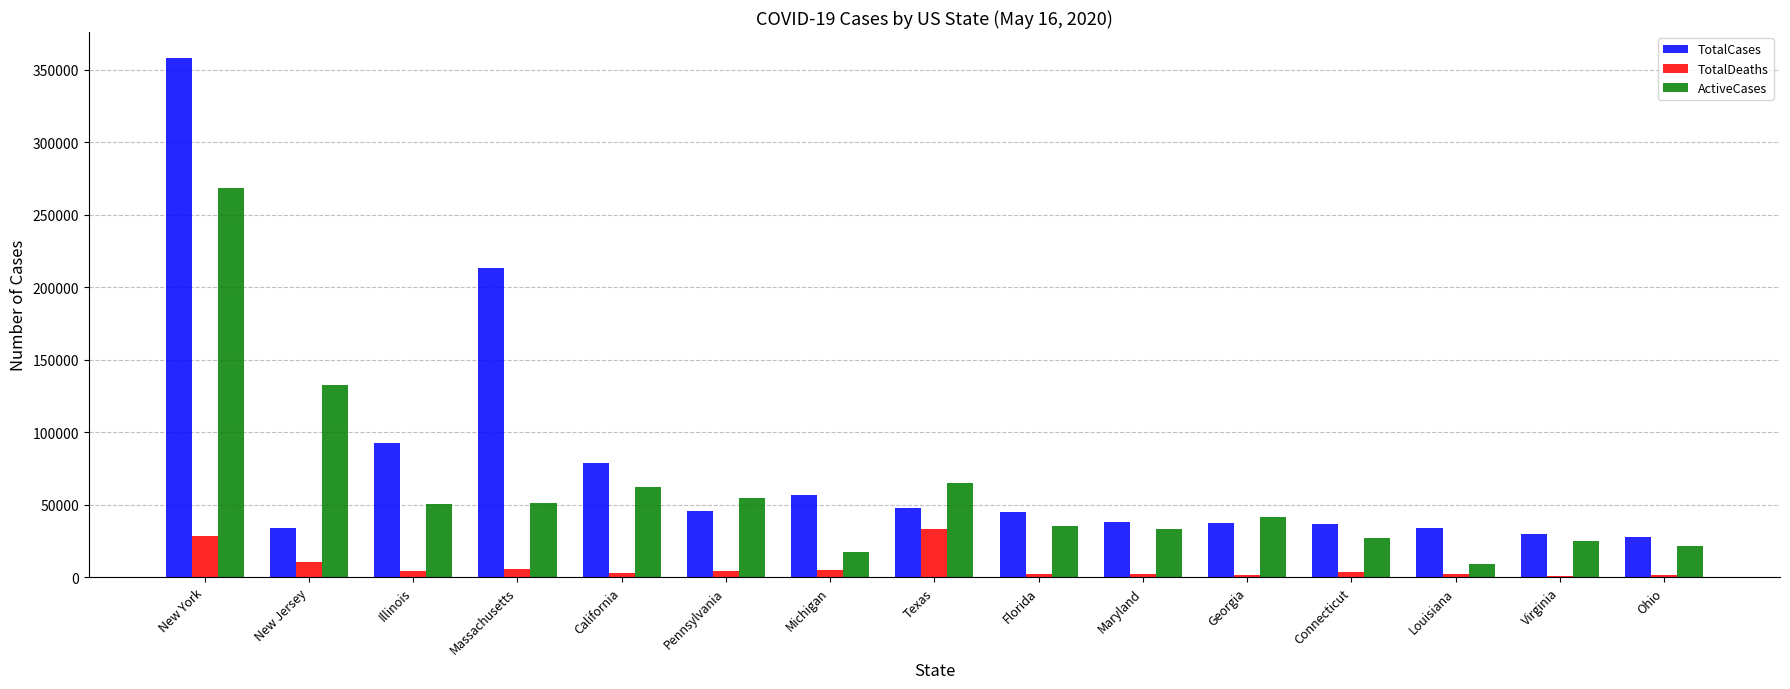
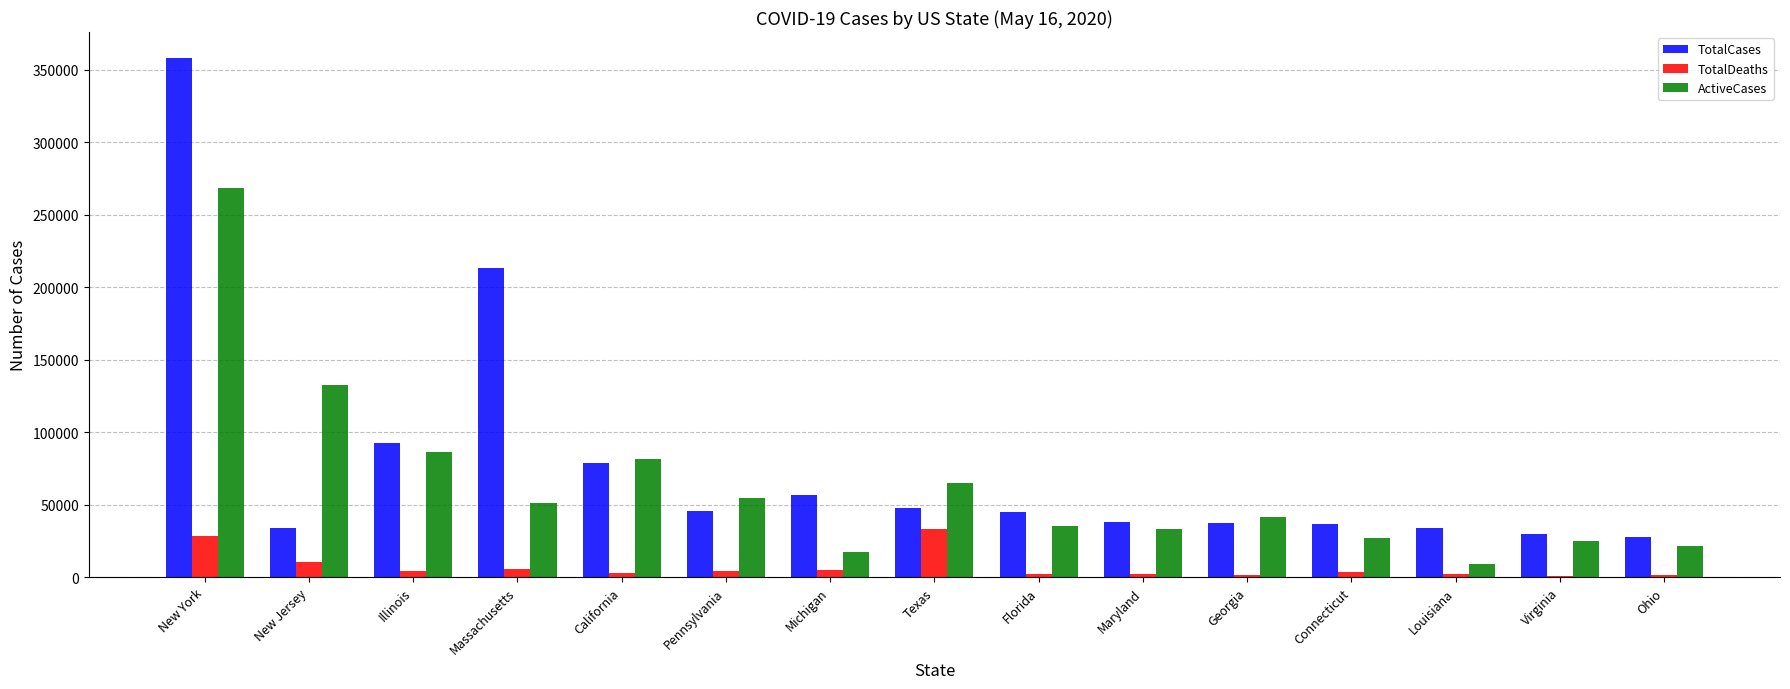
  {
    "TotalCases": {
      "New York": 358000,
      "New Jersey": 34000,
      "Illinois": 92000,
      "Massachusetts": 213000,
      "California": 79000,
      "Pennsylvania": 45000,
      "Michigan": 56000,
      "Texas": 48000,
      "Florida": 45000,
      "Maryland": 38000,
      "Georgia": 37000,
      "Connecticut": 37000,
      "Louisiana": 34000,
      "Virginia": 30000,
      "Ohio": 27000
    },
    "TotalDeaths": {
      "New York": 28000,
      "New Jersey": 10000,
      "Illinois": 4000,
      "Massachusetts": 6000,
      "California": 3000,
      "Pennsylvania": 4000,
      "Michigan": 5000,
      "Texas": 33000,
      "Florida": 2000,
      "Maryland": 2000,
      "Connecticut": 3000,
      "Louisiana": 2000
    },
    "ActiveCases": {
      "New York": 269000,
      "New Jersey": 133000,
-     "Illinois": 51000,
+     "Illinois": 86000,
      "Massachusetts": 51000,
-     "California": 62000,
+     "California": 81000,
      "Pennsylvania": 54000,
      "Michigan": 17000,
      "Texas": 65000,
      "Florida": 35000,
      "Maryland": 33000,
      "Georgia": 42000,
      "Connecticut": 27000,
      "Louisiana": 9000,
      "Virginia": 25000,
      "Ohio": 22000
    }
  }
